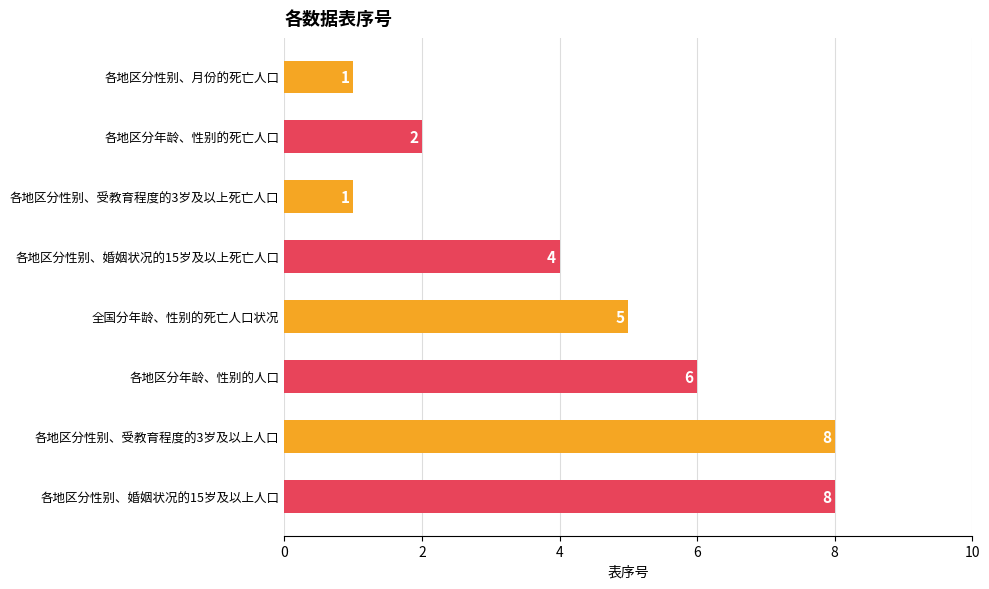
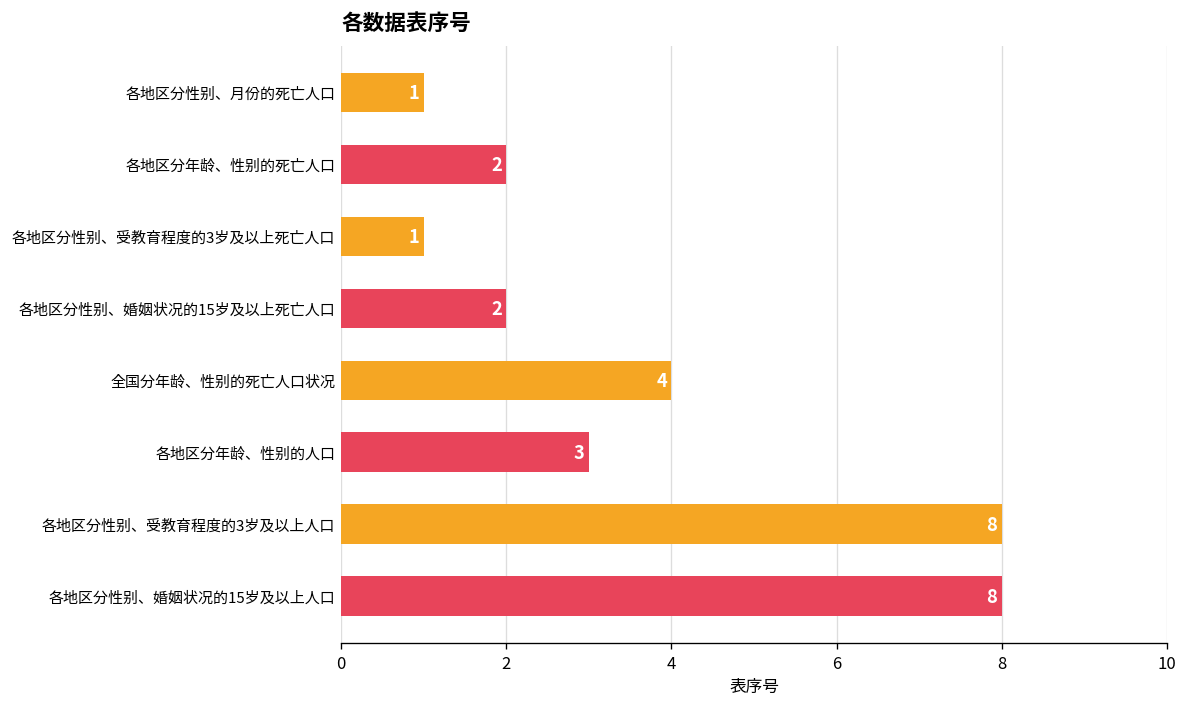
  {
    "各地区分性别、月份的死亡人口": 1,
    "各地区分年龄、性别的死亡人口": 2,
    "各地区分性别、受教育程度的3岁及以上死亡人口": 1,
-   "各地区分性别、婚姻状况的15岁及以上死亡人口": 4,
-   "全国分年龄、性别的死亡人口状况": 5,
-   "各地区分年龄、性别的人口": 6,
+   "各地区分性别、婚姻状况的15岁及以上死亡人口": 2,
+   "全国分年龄、性别的死亡人口状况": 4,
+   "各地区分年龄、性别的人口": 3,
    "各地区分性别、受教育程度的3岁及以上人口": 8,
    "各地区分性别、婚姻状况的15岁及以上人口": 8
  }
